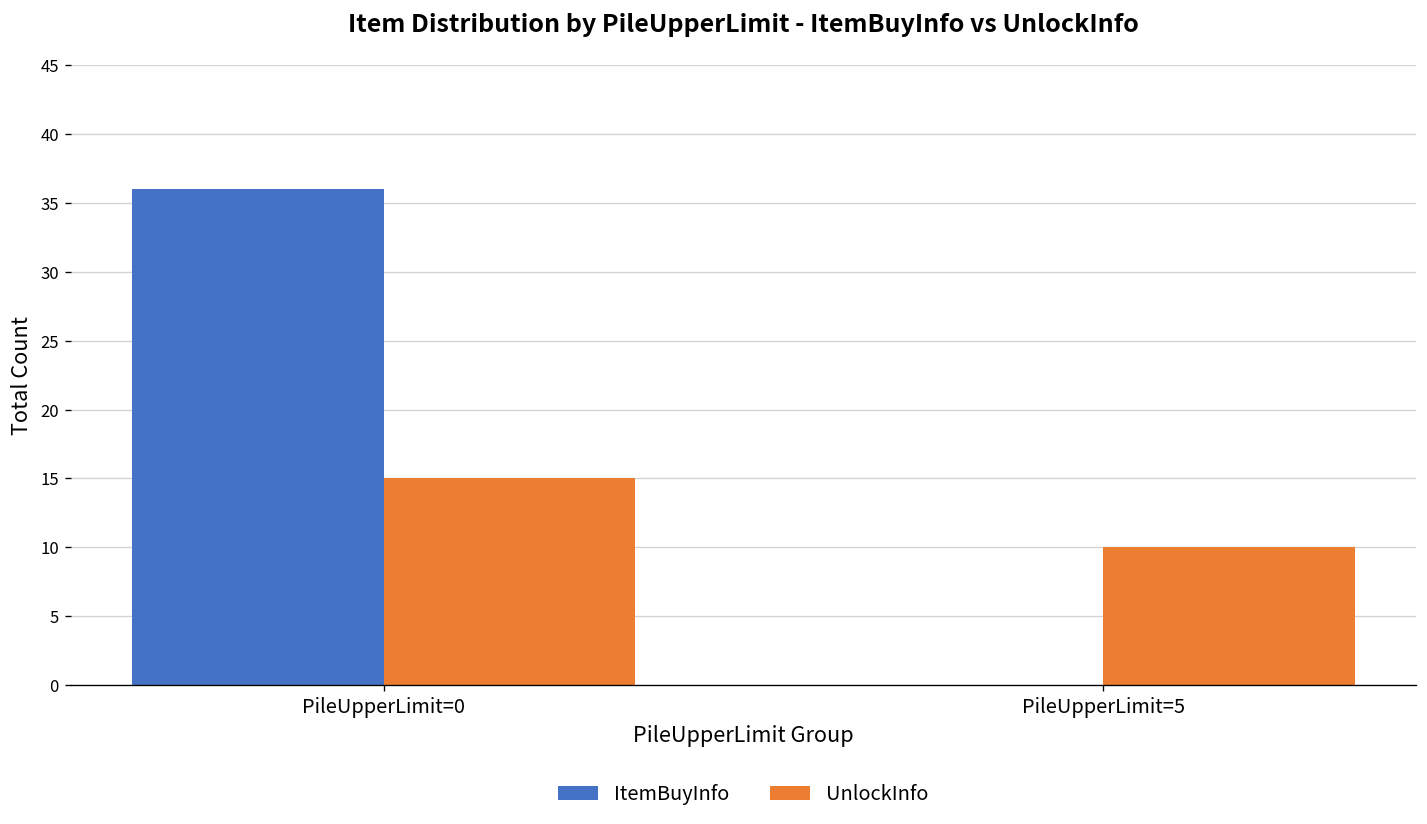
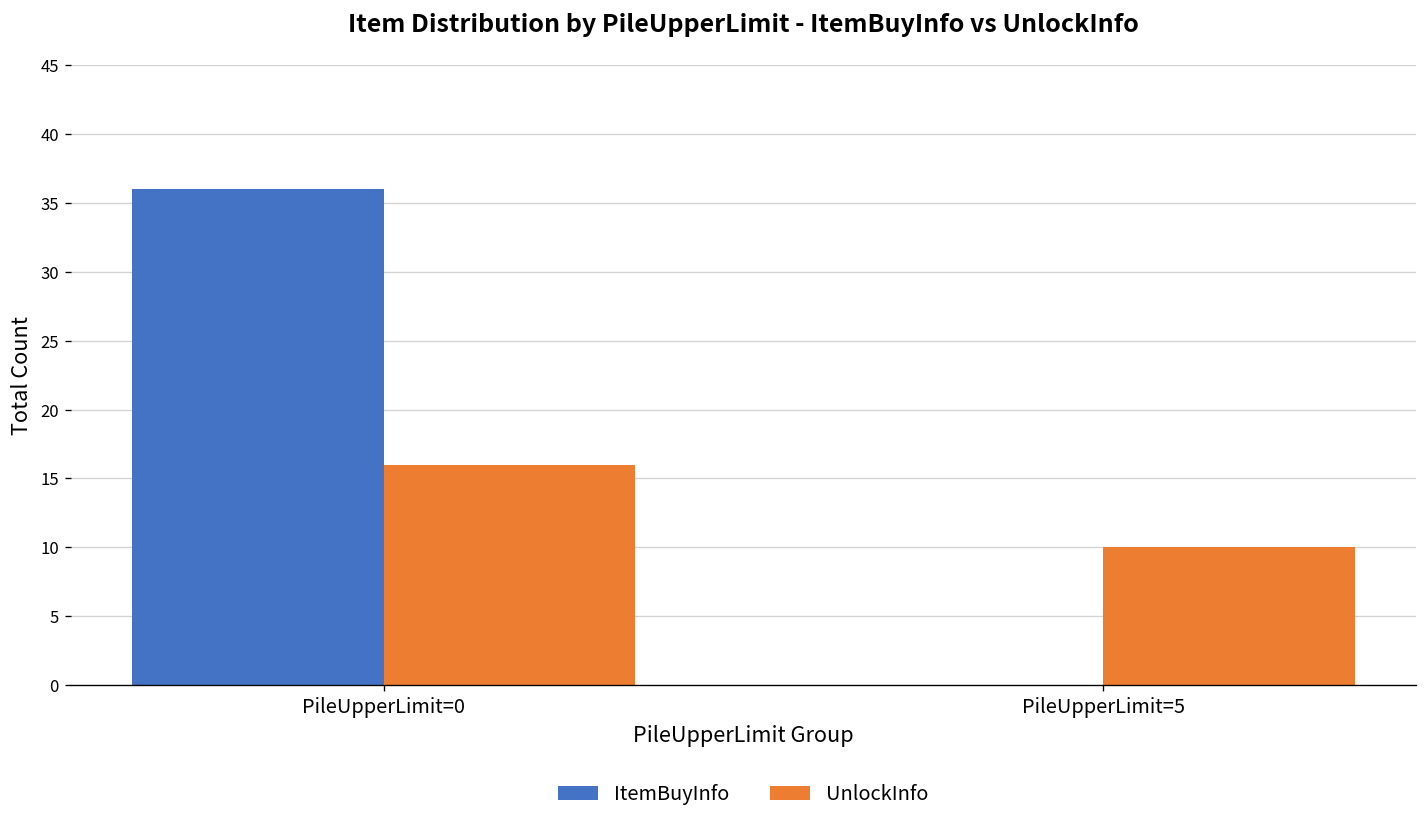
  {
    "ItemBuyInfo": {
      "PileUpperLimit=0": 36,
      "PileUpperLimit=5": 0
    },
    "UnlockInfo": {
-     "PileUpperLimit=0": 15,
+     "PileUpperLimit=0": 16,
      "PileUpperLimit=5": 10
    }
  }
